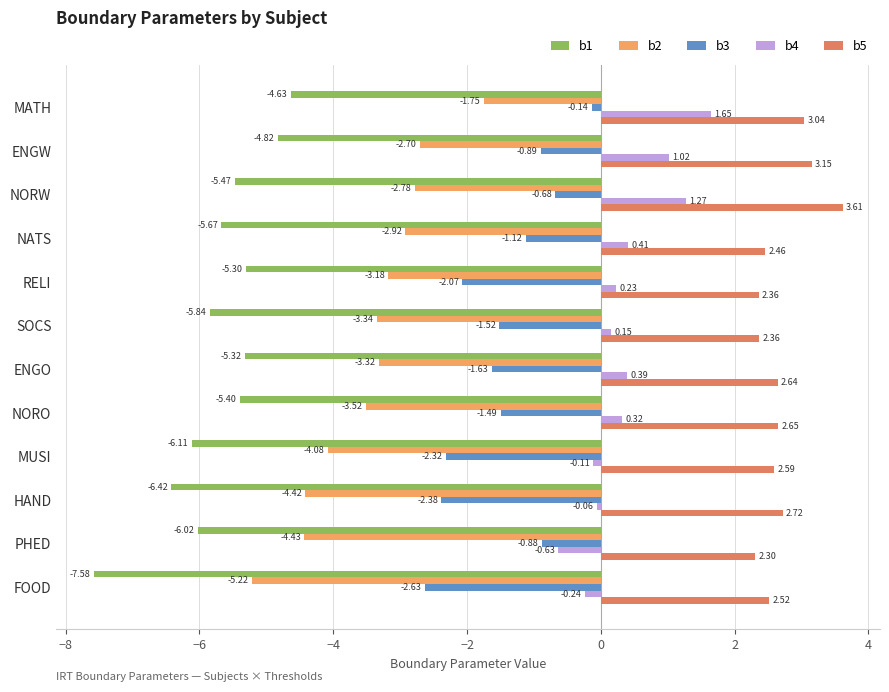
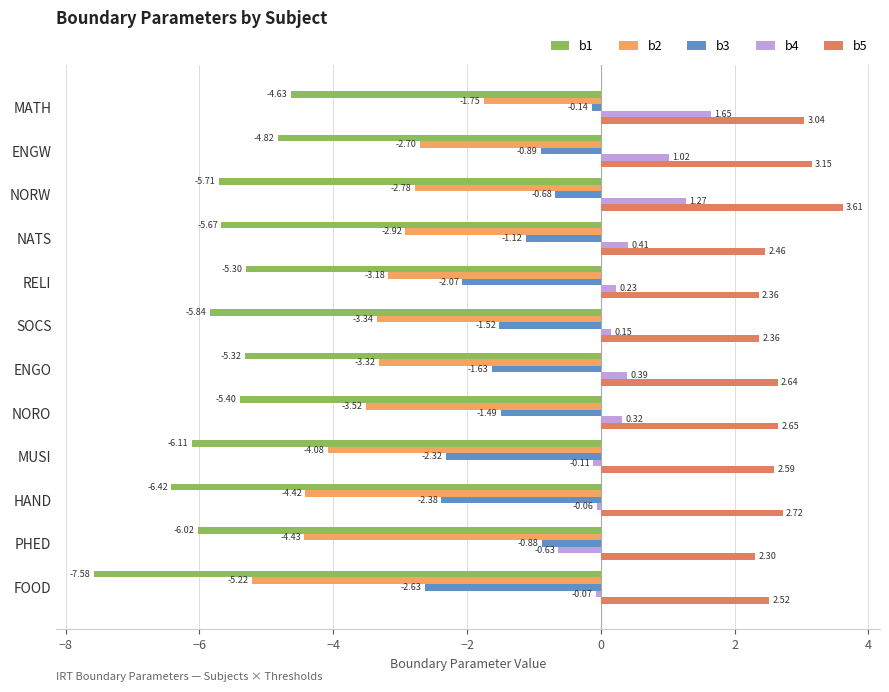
  {
    "b1": {
      "MATH": -4.63,
      "ENGW": -4.82,
-     "NORW": -5.47,
+     "NORW": -5.71,
      "NATS": -5.67,
      "RELI": -5.30,
      "SOCS": -5.84,
      "ENGO": -5.32,
      "NORO": -5.40,
      "MUSI": -6.11,
      "HAND": -6.42,
      "PHED": -6.02,
      "FOOD": -7.58
    },
    "b3": {
      "MATH": -0.14,
      "ENGW": -0.89,
      "NORW": -0.68,
      "NATS": -1.12,
      "RELI": -2.07,
      "SOCS": -1.52,
      "ENGO": -1.63,
      "NORO": -1.49,
      "MUSI": -2.32,
      "HAND": -2.38,
      "PHED": -0.88,
      "FOOD": -2.63
    },
    "b4": {
      "MATH": 1.65,
      "ENGW": 1.02,
      "NORW": 1.27,
      "NATS": 0.41,
      "RELI": 0.23,
      "SOCS": 0.15,
      "ENGO": 0.39,
      "NORO": 0.32,
      "MUSI": -0.11,
      "HAND": -0.06,
      "PHED": -0.63,
-     "FOOD": -0.24
+     "FOOD": -0.07
    }
  }
